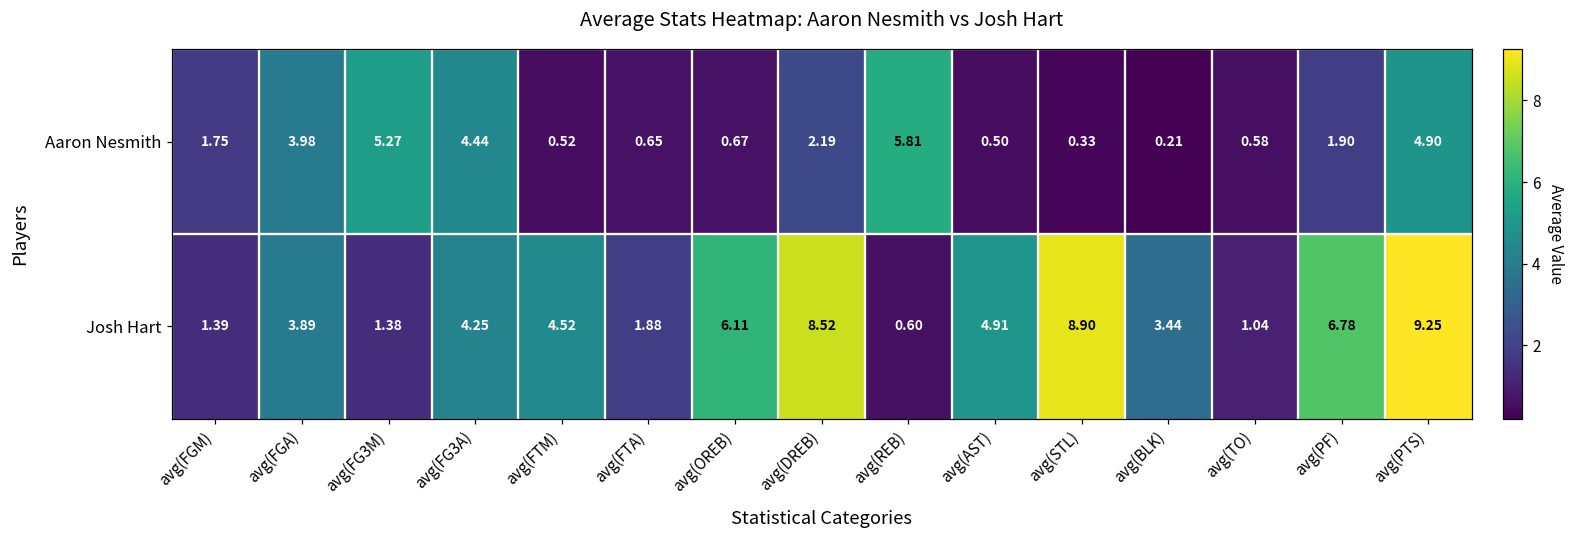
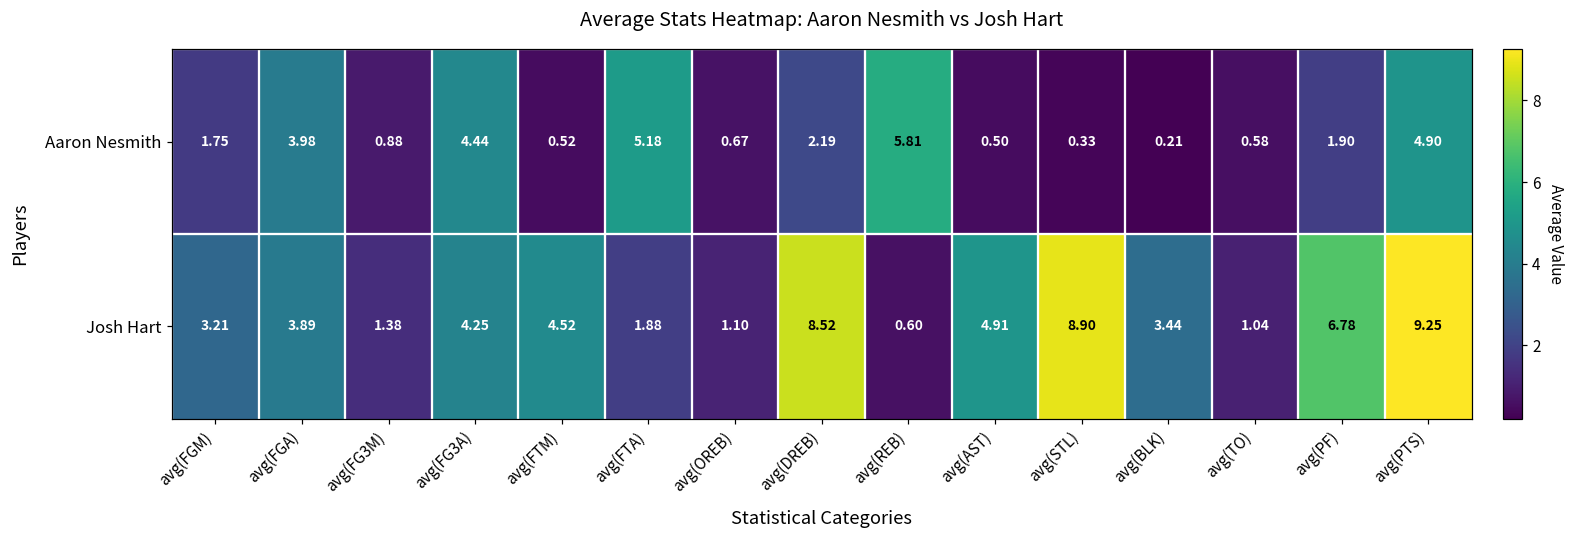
  {
    "Aaron Nesmith": {
      "avg(FGM)": 1.75,
      "avg(FGA)": 3.98,
-     "avg(FG3M)": 5.27,
+     "avg(FG3M)": 0.88,
      "avg(FG3A)": 4.44,
      "avg(FTM)": 0.52,
-     "avg(FTA)": 0.65,
+     "avg(FTA)": 5.18,
      "avg(OREB)": 0.67,
      "avg(DREB)": 2.19,
      "avg(REB)": 5.81,
      "avg(AST)": 0.50,
      "avg(STL)": 0.33,
      "avg(BLK)": 0.21,
      "avg(TO)": 0.58,
      "avg(PF)": 1.90,
      "avg(PTS)": 4.90
    },
    "Josh Hart": {
-     "avg(FGM)": 1.39,
+     "avg(FGM)": 3.21,
      "avg(FGA)": 3.89,
      "avg(FG3M)": 1.38,
      "avg(FG3A)": 4.25,
      "avg(FTM)": 4.52,
      "avg(FTA)": 1.88,
-     "avg(OREB)": 6.11,
+     "avg(OREB)": 1.10,
      "avg(DREB)": 8.52,
      "avg(REB)": 0.60,
      "avg(AST)": 4.91,
      "avg(STL)": 8.90,
      "avg(BLK)": 3.44,
      "avg(TO)": 1.04,
      "avg(PF)": 6.78,
      "avg(PTS)": 9.25
    }
  }
